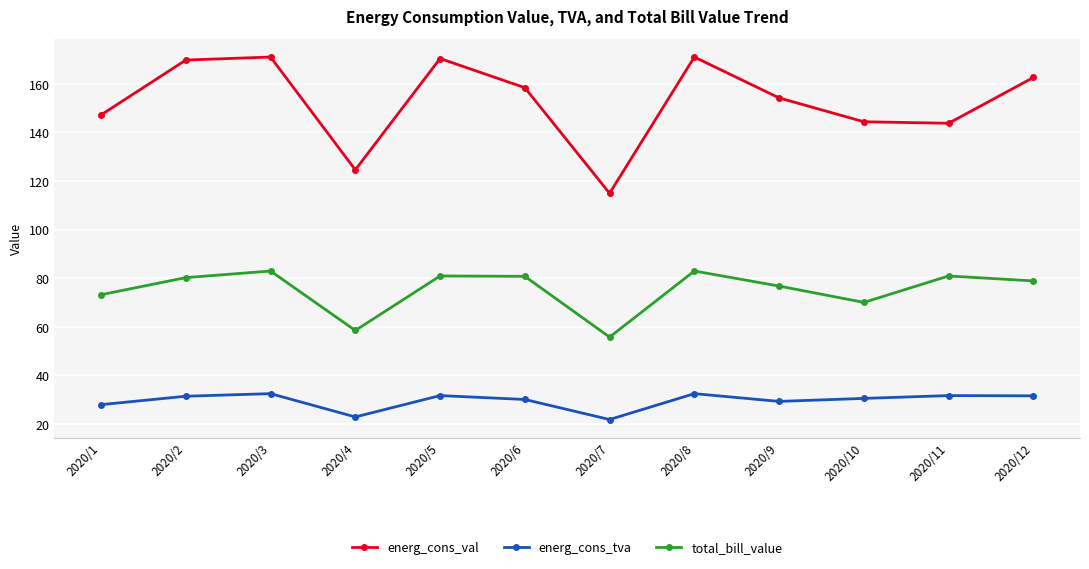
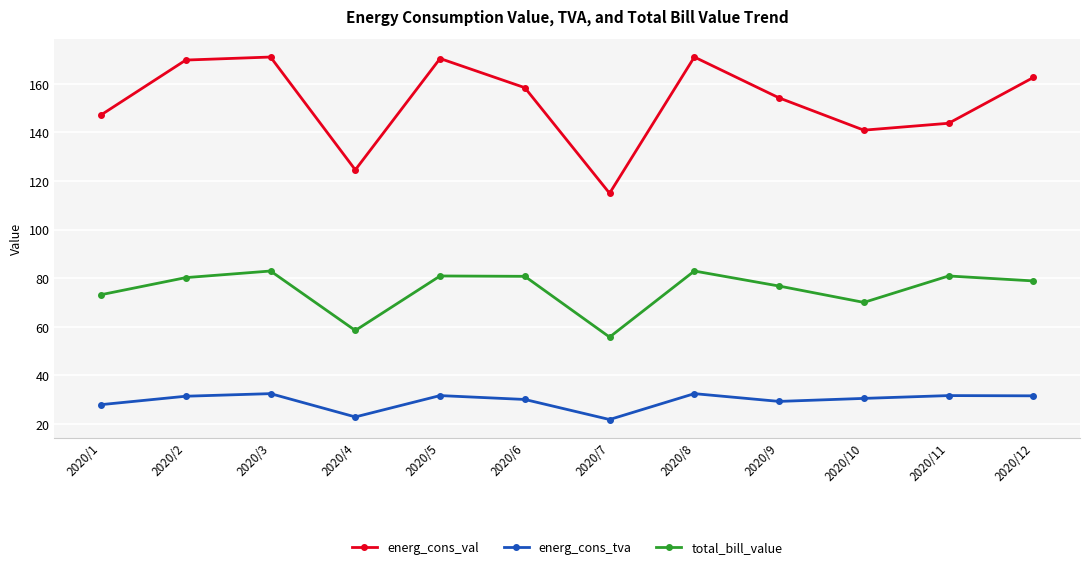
  {
    "energ_cons_val": {
      "2020/1": 147,
      "2020/2": 170,
      "2020/3": 171,
      "2020/4": 125,
      "2020/5": 170,
      "2020/6": 158,
      "2020/7": 115,
      "2020/8": 171,
      "2020/9": 154,
-     "2020/10": 144,
+     "2020/10": 141,
      "2020/11": 144,
      "2020/12": 163
    },
    "energ_cons_tva": {
      "2020/1": 28,
      "2020/2": 31,
      "2020/3": 32,
      "2020/4": 23,
      "2020/5": 32,
      "2020/6": 30,
      "2020/7": 22,
      "2020/8": 32,
      "2020/9": 29,
      "2020/10": 31,
      "2020/11": 32,
      "2020/12": 32
    },
    "total_bill_value": {
      "2020/1": 73,
      "2020/2": 80,
      "2020/3": 83,
      "2020/4": 58,
      "2020/5": 81,
      "2020/6": 81,
      "2020/7": 56,
      "2020/8": 83,
      "2020/9": 77,
      "2020/10": 70,
      "2020/11": 81,
      "2020/12": 79
    }
  }
